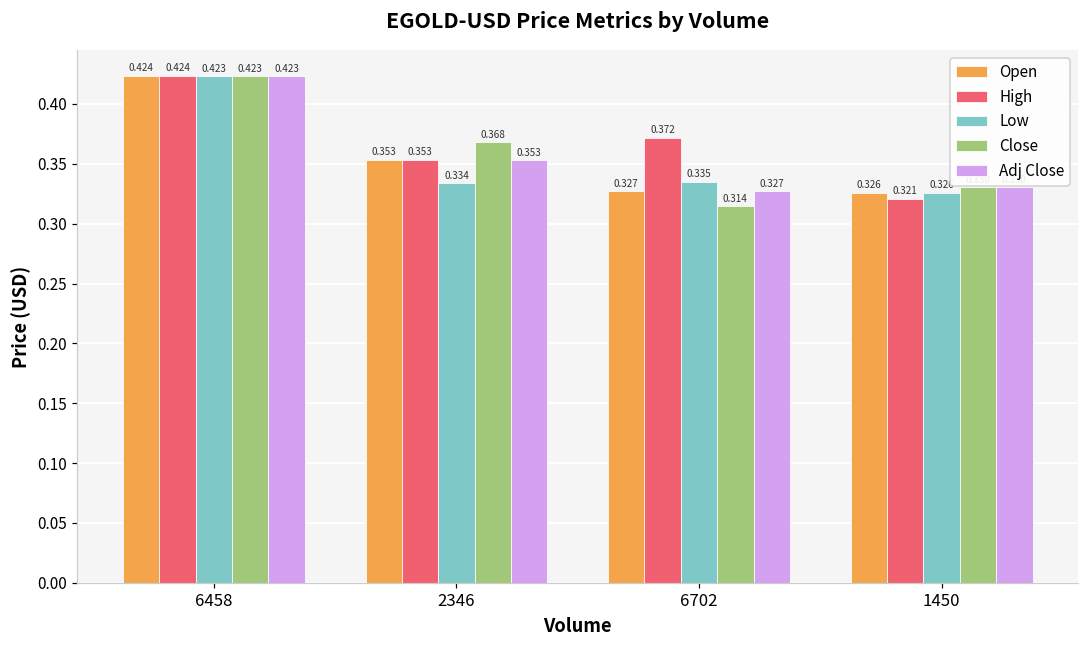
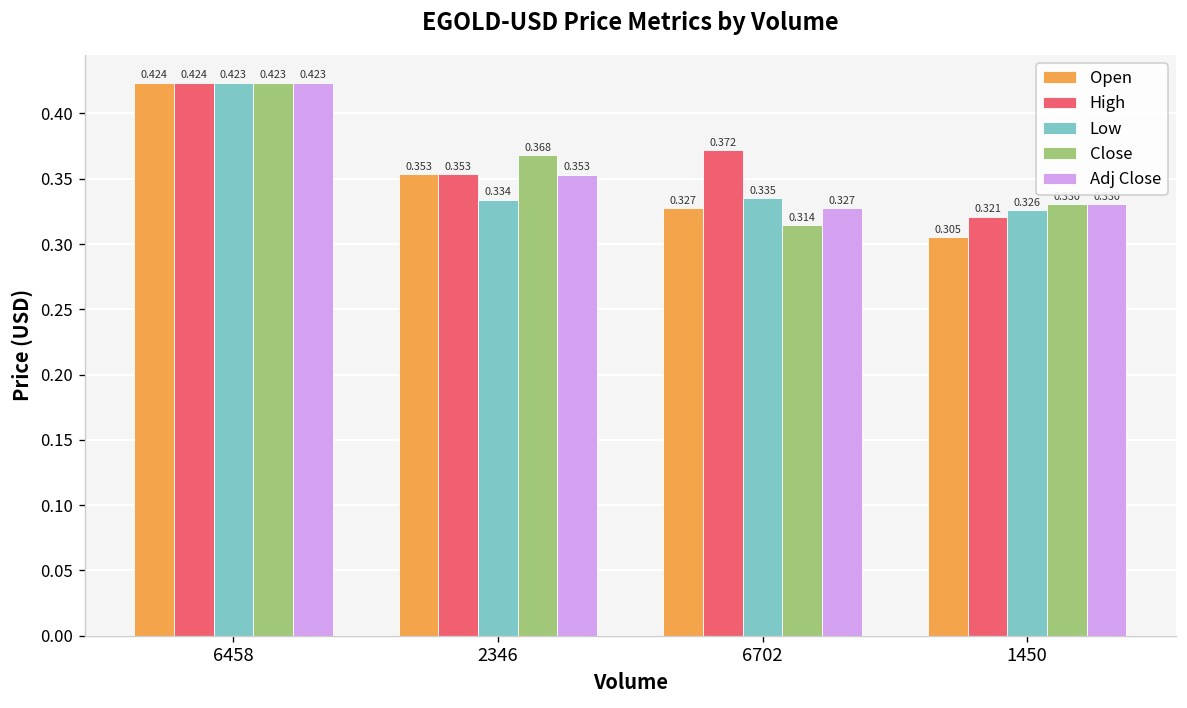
  {
    "Open": {
      "6458": 0.424,
      "2346": 0.353,
      "6702": 0.327,
-     "1450": 0.326
+     "1450": 0.305
    },
    "High": {
      "6458": 0.424,
      "2346": 0.353,
      "6702": 0.372,
      "1450": 0.321
    },
    "Low": {
      "6458": 0.423,
      "2346": 0.334,
      "6702": 0.335,
      "1450": 0.326
    },
    "Close": {
      "6458": 0.423,
      "2346": 0.368,
      "6702": 0.314
    },
    "Adj Close": {
      "6458": 0.423,
      "2346": 0.353,
      "6702": 0.327
    }
  }
